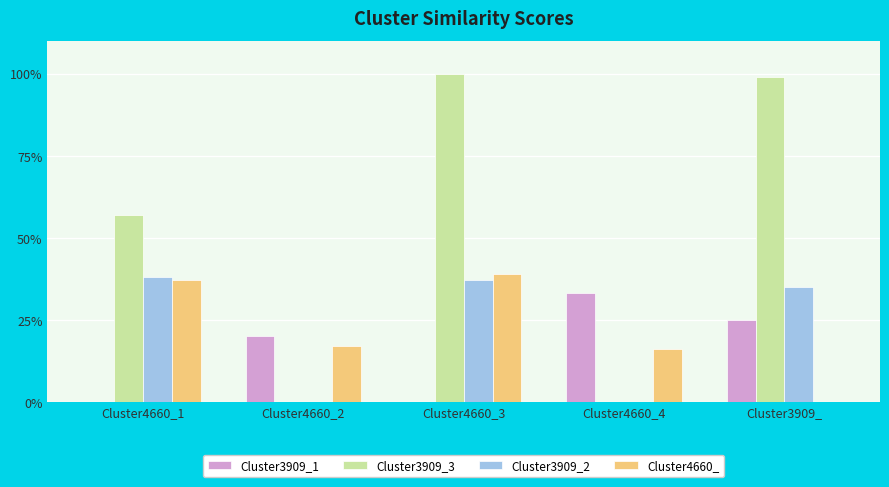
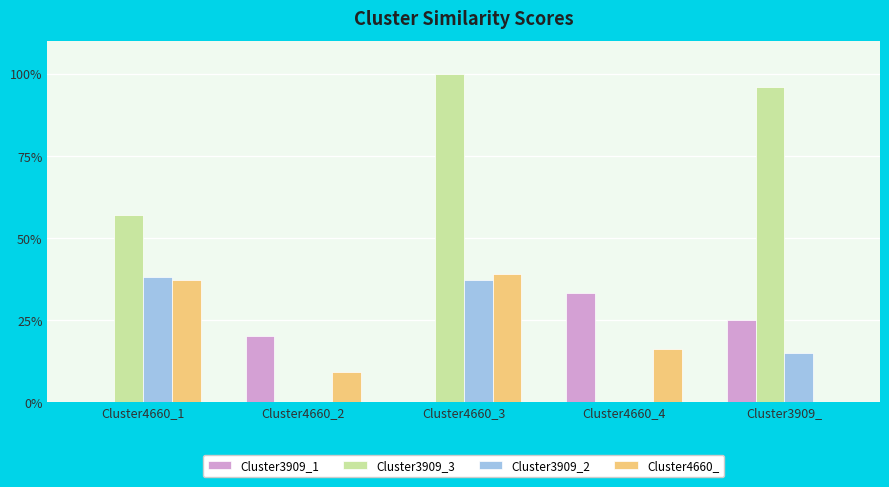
  {
    "Cluster3909_1": {
      "Cluster4660_1": "0%",
      "Cluster4660_2": "20%",
      "Cluster4660_3": "0%",
      "Cluster4660_4": "33%",
      "Cluster3909_": "25%"
    },
    "Cluster3909_3": {
      "Cluster4660_1": "57%",
      "Cluster4660_2": "0%",
      "Cluster4660_3": "100%",
      "Cluster4660_4": "0%",
-     "Cluster3909_": "99%"
+     "Cluster3909_": "96%"
    },
    "Cluster3909_2": {
      "Cluster4660_1": "38%",
      "Cluster4660_2": "0%",
      "Cluster4660_3": "37%",
      "Cluster4660_4": "0%",
-     "Cluster3909_": "35%"
+     "Cluster3909_": "15%"
    },
    "Cluster4660_": {
      "Cluster4660_1": "37%",
-     "Cluster4660_2": "17%",
+     "Cluster4660_2": "9%",
      "Cluster4660_3": "39%",
      "Cluster4660_4": "16%",
      "Cluster3909_": "0%"
    }
  }
